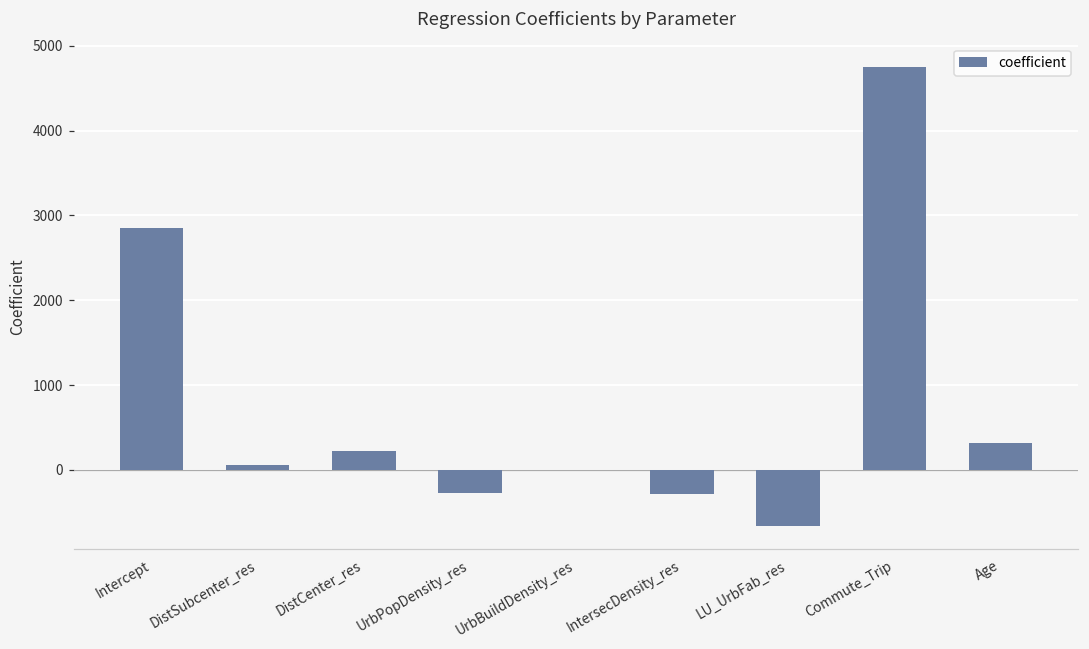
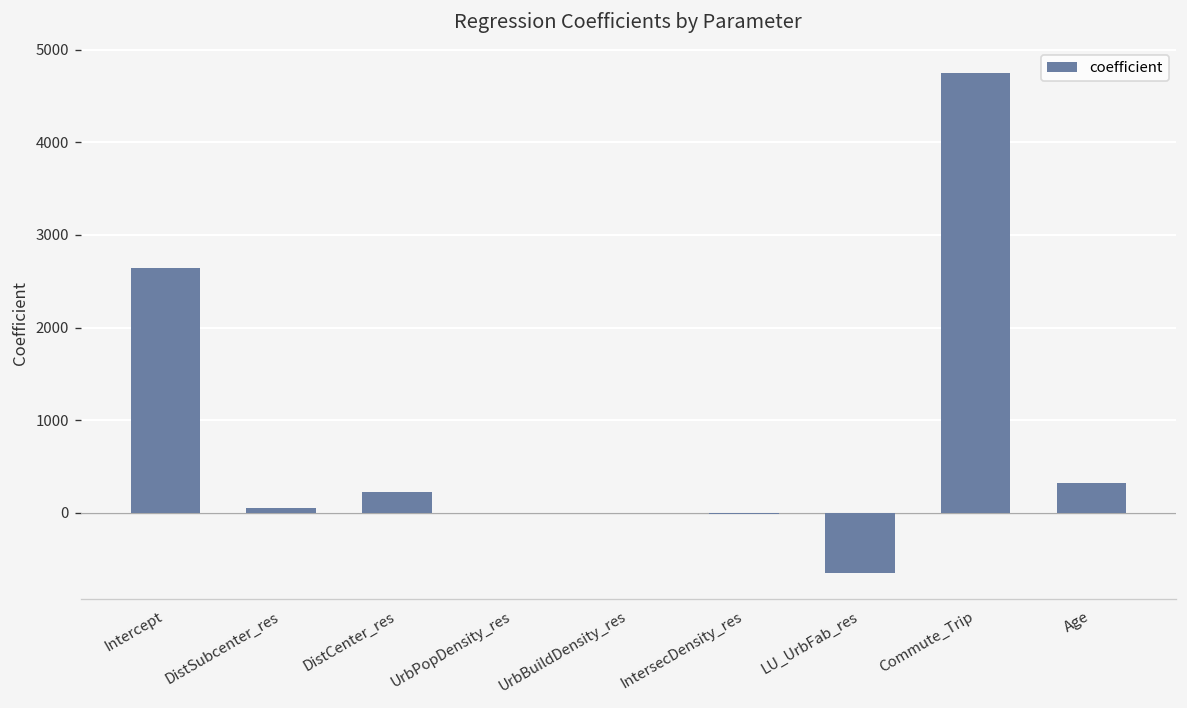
  {
-   "Intercept": 2900,
+   "Intercept": 2600,
    "DistSubcenter_res": 100,
    "DistCenter_res": 200,
-   "UrbPopDensity_res": -300,
-   "IntersecDensity_res": -300,
+   "UrbPopDensity_res": 0,
+   "IntersecDensity_res": 0,
    "LU_UrbFab_res": -700,
    "Commute_Trip": 4800,
    "Age": 300
  }
